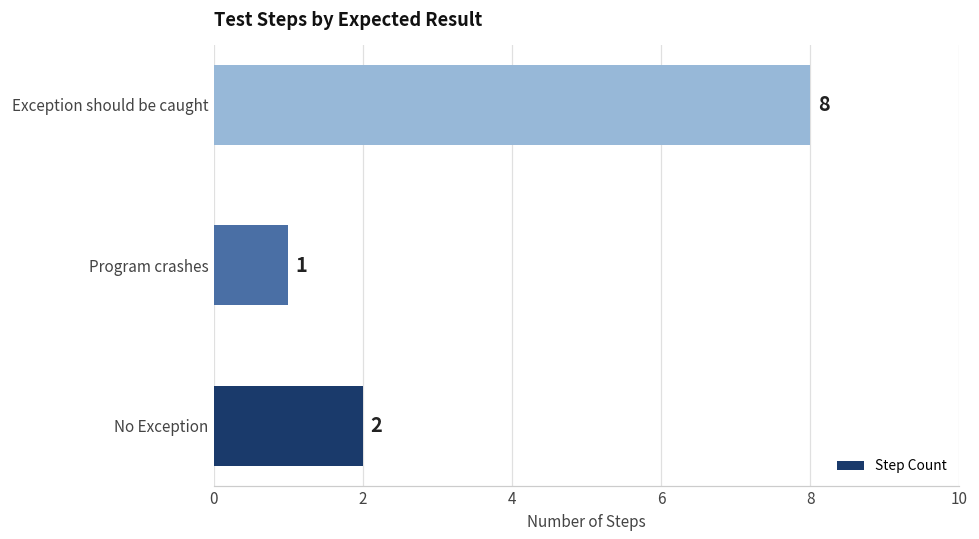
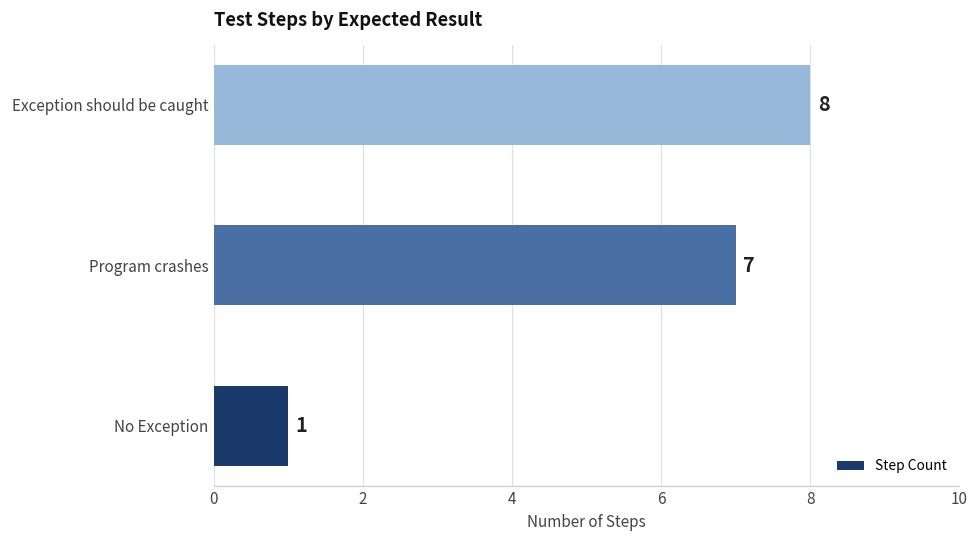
  {
    "Exception should be caught": 8,
-   "Program crashes": 1,
-   "No Exception": 2
+   "Program crashes": 7,
+   "No Exception": 1
  }
